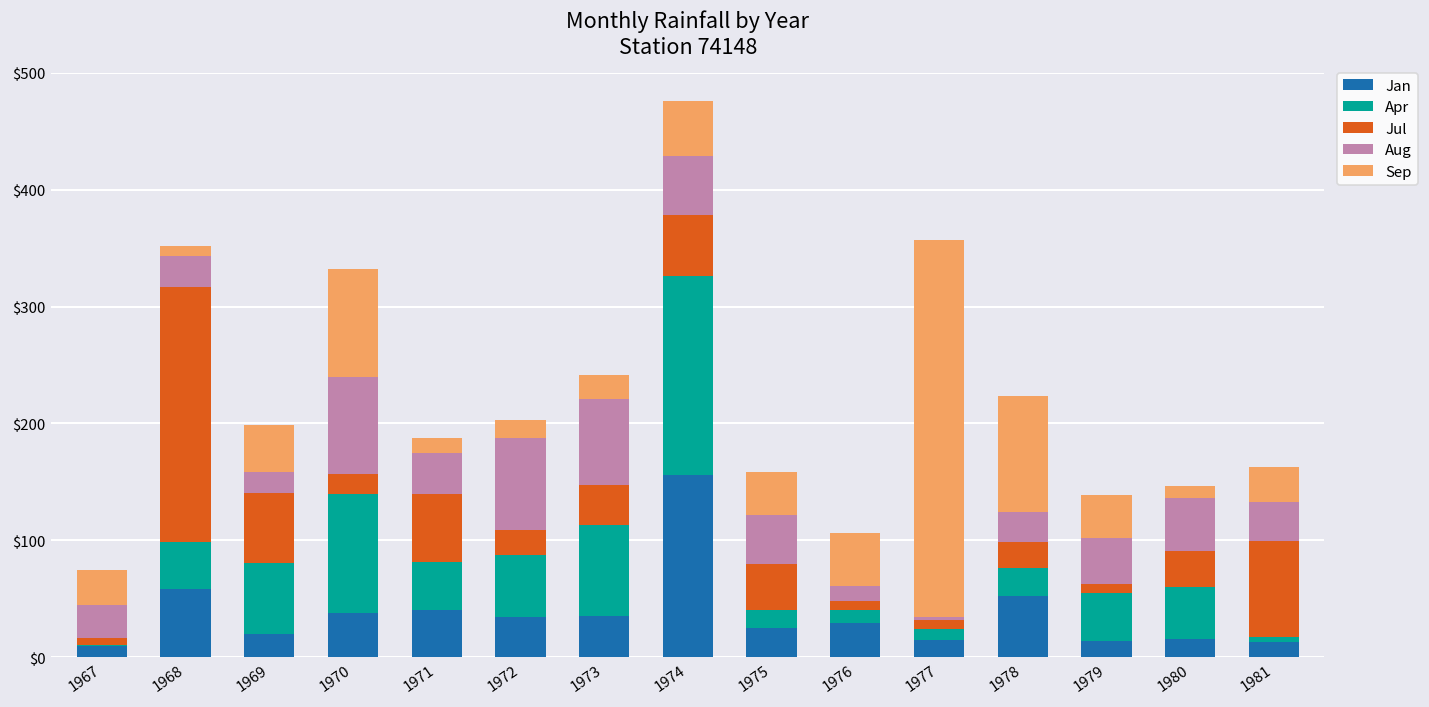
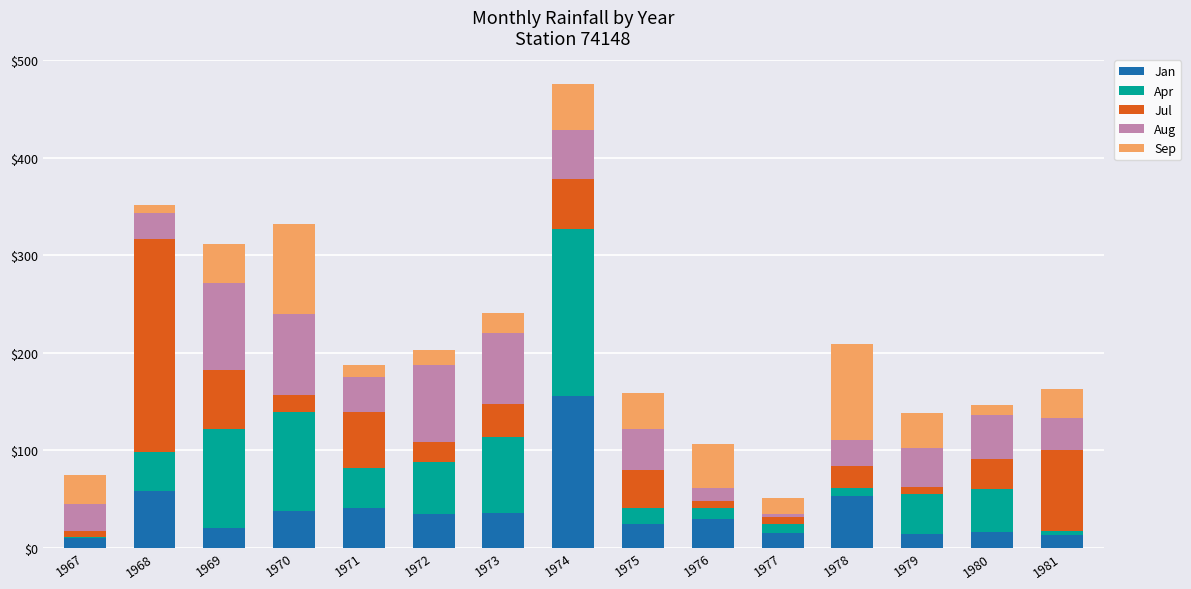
  {
    "Jan": {
      "1967": "$10",
      "1968": "$60",
      "1969": "$20",
      "1970": "$40",
      "1971": "$40",
      "1972": "$30",
      "1973": "$40",
      "1974": "$160",
      "1975": "$20",
      "1976": "$30",
      "1977": "$20",
      "1978": "$50",
      "1979": "$10",
      "1980": "$20",
      "1981": "$10"
    },
    "Apr": {
      "1968": "$40",
-     "1969": "$60",
+     "1969": "$100",
      "1970": "$100",
      "1971": "$40",
      "1972": "$50",
      "1973": "$80",
      "1974": "$170",
      "1975": "$20",
      "1976": "$10",
      "1977": "$10",
-     "1978": "$20",
+     "1978": "$10",
      "1979": "$40",
      "1980": "$40",
      "1981": "$0"
    },
    "Jul": {
      "1967": "$10",
      "1968": "$220",
      "1969": "$60",
      "1970": "$20",
      "1971": "$60",
      "1972": "$20",
      "1973": "$30",
      "1974": "$50",
      "1975": "$40",
      "1976": "$10",
      "1977": "$10",
      "1978": "$20",
      "1979": "$10",
      "1980": "$30",
      "1981": "$80"
    },
    "Aug": {
      "1967": "$30",
      "1968": "$30",
-     "1969": "$20",
+     "1969": "$90",
      "1970": "$80",
      "1971": "$40",
      "1972": "$80",
      "1973": "$70",
      "1974": "$50",
      "1975": "$40",
      "1976": "$10",
      "1977": "$0",
      "1978": "$30",
      "1979": "$40",
      "1980": "$50",
      "1981": "$30"
    },
    "Sep": {
      "1967": "$30",
      "1968": "$10",
      "1969": "$40",
      "1970": "$90",
      "1971": "$10",
      "1972": "$20",
      "1973": "$20",
      "1974": "$50",
      "1975": "$40",
      "1976": "$50",
-     "1977": "$320",
+     "1977": "$20",
      "1978": "$100",
      "1979": "$40",
      "1980": "$10",
      "1981": "$30"
    }
  }
